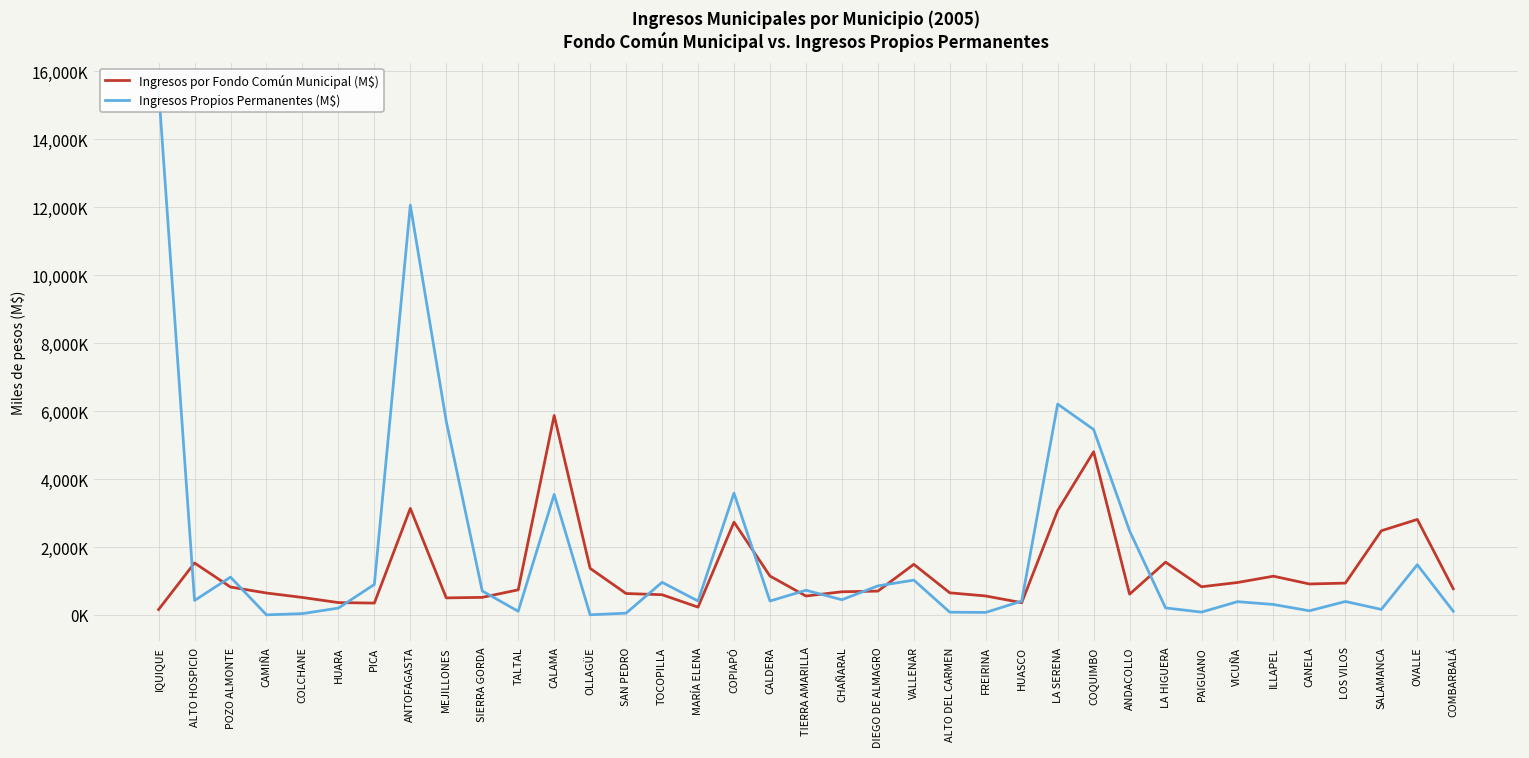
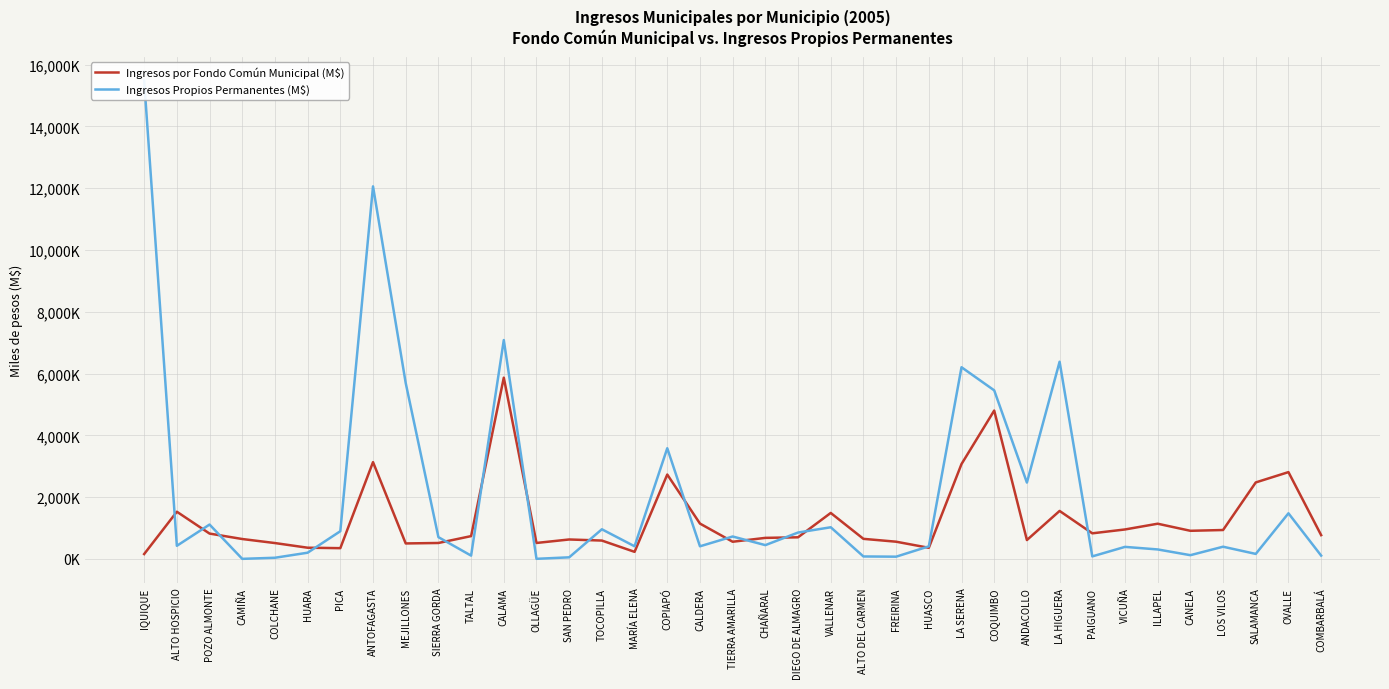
  {
    "Ingresos por Fondo Común Municipal (M$)": {
      "IQUIQUE": "200,000",
      "ALTO HOSPICIO": "1,500,000",
      "POZO ALMONTE": "800,000",
      "CAMIÑA": "600,000",
      "COLCHANE": "500,000",
      "HUARA": "400,000",
      "PICA": "400,000",
      "ANTOFAGASTA": "3,100,000",
      "MEJILLONES": "500,000",
      "SIERRA GORDA": "500,000",
      "TALTAL": "700,000",
      "CALAMA": "5,900,000",
-     "OLLAGÜE": "1,400,000",
+     "OLLAGÜE": "500,000",
      "SAN PEDRO": "600,000",
      "TOCOPILLA": "600,000",
      "MARÍA ELENA": "200,000",
      "COPIAPÓ": "2,700,000",
      "CALDERA": "1,100,000",
      "TIERRA AMARILLA": "600,000",
      "CHAÑARAL": "700,000",
      "DIEGO DE ALMAGRO": "700,000",
      "VALLENAR": "1,500,000",
      "ALTO DEL CARMEN": "700,000",
      "FREIRINA": "600,000",
      "LA SERENA": "3,100,000",
      "COQUIMBO": "4,800,000",
      "ANDACOLLO": "600,000",
      "LA HIGUERA": "1,600,000",
      "PAIGUANO": "800,000",
      "VICUÑA": "1,000,000",
      "ILLAPEL": "1,100,000",
      "CANELA": "900,000",
      "LOS VILOS": "900,000",
      "SALAMANCA": "2,500,000",
      "OVALLE": "2,800,000",
      "COMBARBALÁ": "800,000"
    },
    "Ingresos Propios Permanentes (M$)": {
      "ALTO HOSPICIO": "400,000",
      "POZO ALMONTE": "1,100,000",
      "CAMIÑA": "0",
      "COLCHANE": "0",
      "HUARA": "200,000",
      "PICA": "900,000",
      "ANTOFAGASTA": "12,100,000",
      "MEJILLONES": "5,700,000",
      "SIERRA GORDA": "700,000",
      "TALTAL": "100,000",
-     "CALAMA": "3,500,000",
+     "CALAMA": "7,100,000",
      "OLLAGÜE": "0",
      "SAN PEDRO": "100,000",
      "TOCOPILLA": "1,000,000",
      "MARÍA ELENA": "400,000",
      "COPIAPÓ": "3,600,000",
      "CALDERA": "400,000",
      "TIERRA AMARILLA": "700,000",
      "CHAÑARAL": "400,000",
      "DIEGO DE ALMAGRO": "900,000",
      "VALLENAR": "1,000,000",
      "ALTO DEL CARMEN": "100,000",
      "FREIRINA": "100,000",
      "LA SERENA": "6,200,000",
      "COQUIMBO": "5,500,000",
      "ANDACOLLO": "2,500,000",
-     "LA HIGUERA": "200,000",
+     "LA HIGUERA": "6,400,000",
      "PAIGUANO": "100,000",
      "VICUÑA": "400,000",
      "ILLAPEL": "300,000",
      "CANELA": "100,000",
      "LOS VILOS": "400,000",
      "SALAMANCA": "200,000",
      "OVALLE": "1,500,000",
      "COMBARBALÁ": "100,000"
    }
  }
